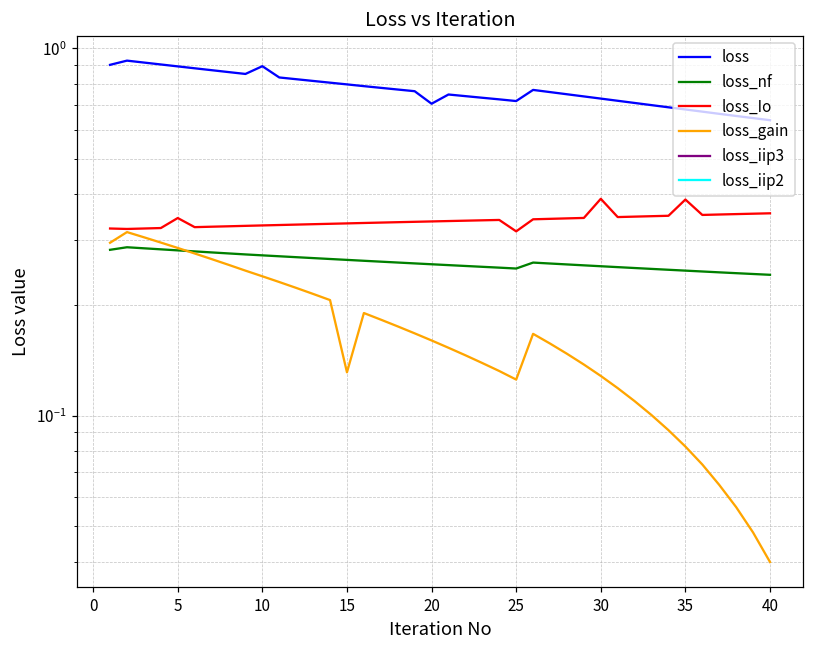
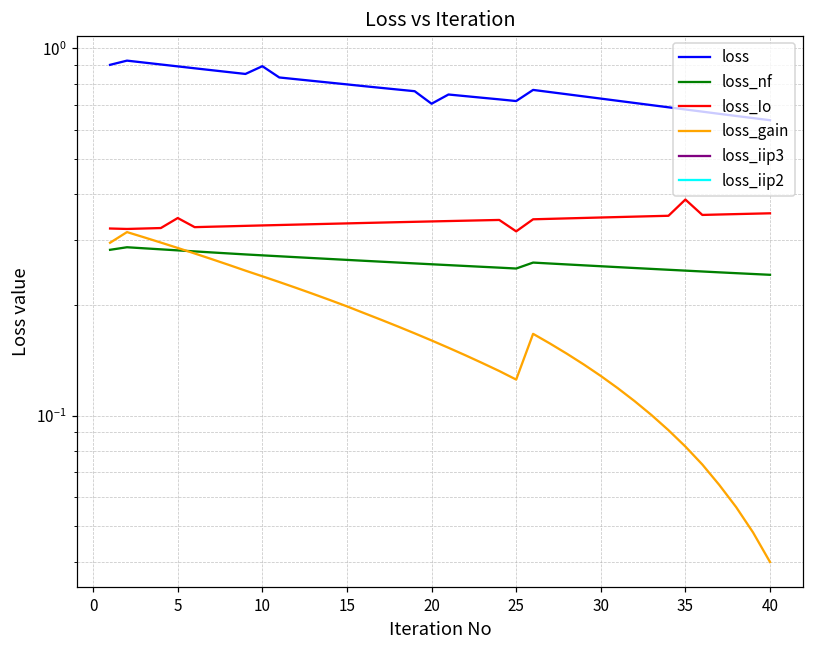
  {
    "loss": {
      "5": 0.89,
      "10": 0.89,
      "15": 0.80,
      "20": 0.71,
      "25": 0.72,
      "30": 0.73
    },
    "loss_nf": {
      "10": 0.27,
      "15": 0.27,
      "20": 0.26,
      "25": 0.25,
      "30": 0.25,
      "35": 0.25,
      "40": 0.24
    },
    "loss_Io": {
      "5": 0.34,
      "10": 0.33,
      "15": 0.33,
      "20": 0.34,
      "25": 0.32,
-     "30": 0.39,
+     "30": 0.35,
      "35": 0.39,
      "40": 0.36
    },
    "loss_gain": {
      "10": 0.24,
-     "15": 0.131,
+     "15": 0.20,
      "20": 0.16,
      "25": 0.125,
      "30": 0.128,
      "35": 0.082,
      "40": 0.040
    }
  }
